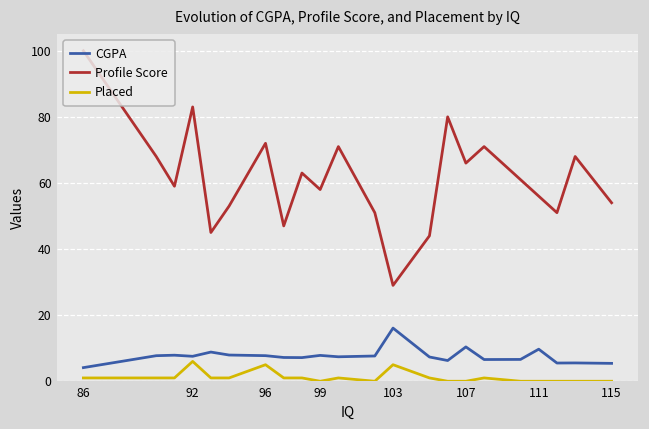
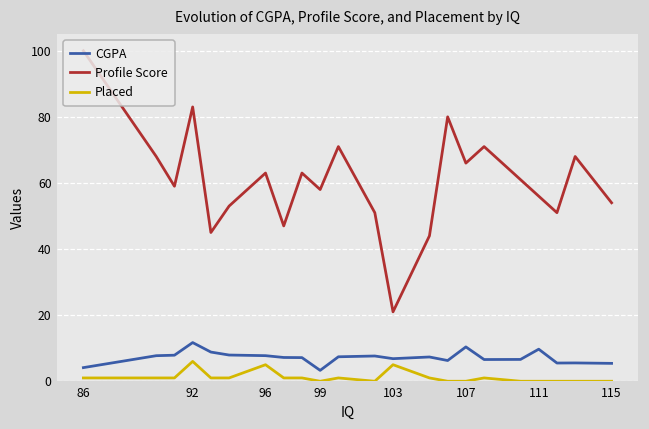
  {
    "CGPA": {
      "86": 4,
-     "92": 8,
+     "92": 12,
      "96": 8,
-     "99": 8,
-     "103": 16,
+     "99": 3,
+     "103": 7,
      "107": 10,
      "111": 10,
      "115": 5
    },
    "Profile Score": {
      "92": 83,
-     "96": 72,
+     "96": 63,
      "99": 58,
-     "103": 29,
+     "103": 21,
      "107": 66,
      "111": 56,
      "115": 54
    },
    "Placed": {
      "86": 1,
      "92": 6,
      "96": 5,
      "99": 0,
      "103": 5,
      "107": 0,
      "111": 0,
      "115": 0
    }
  }
